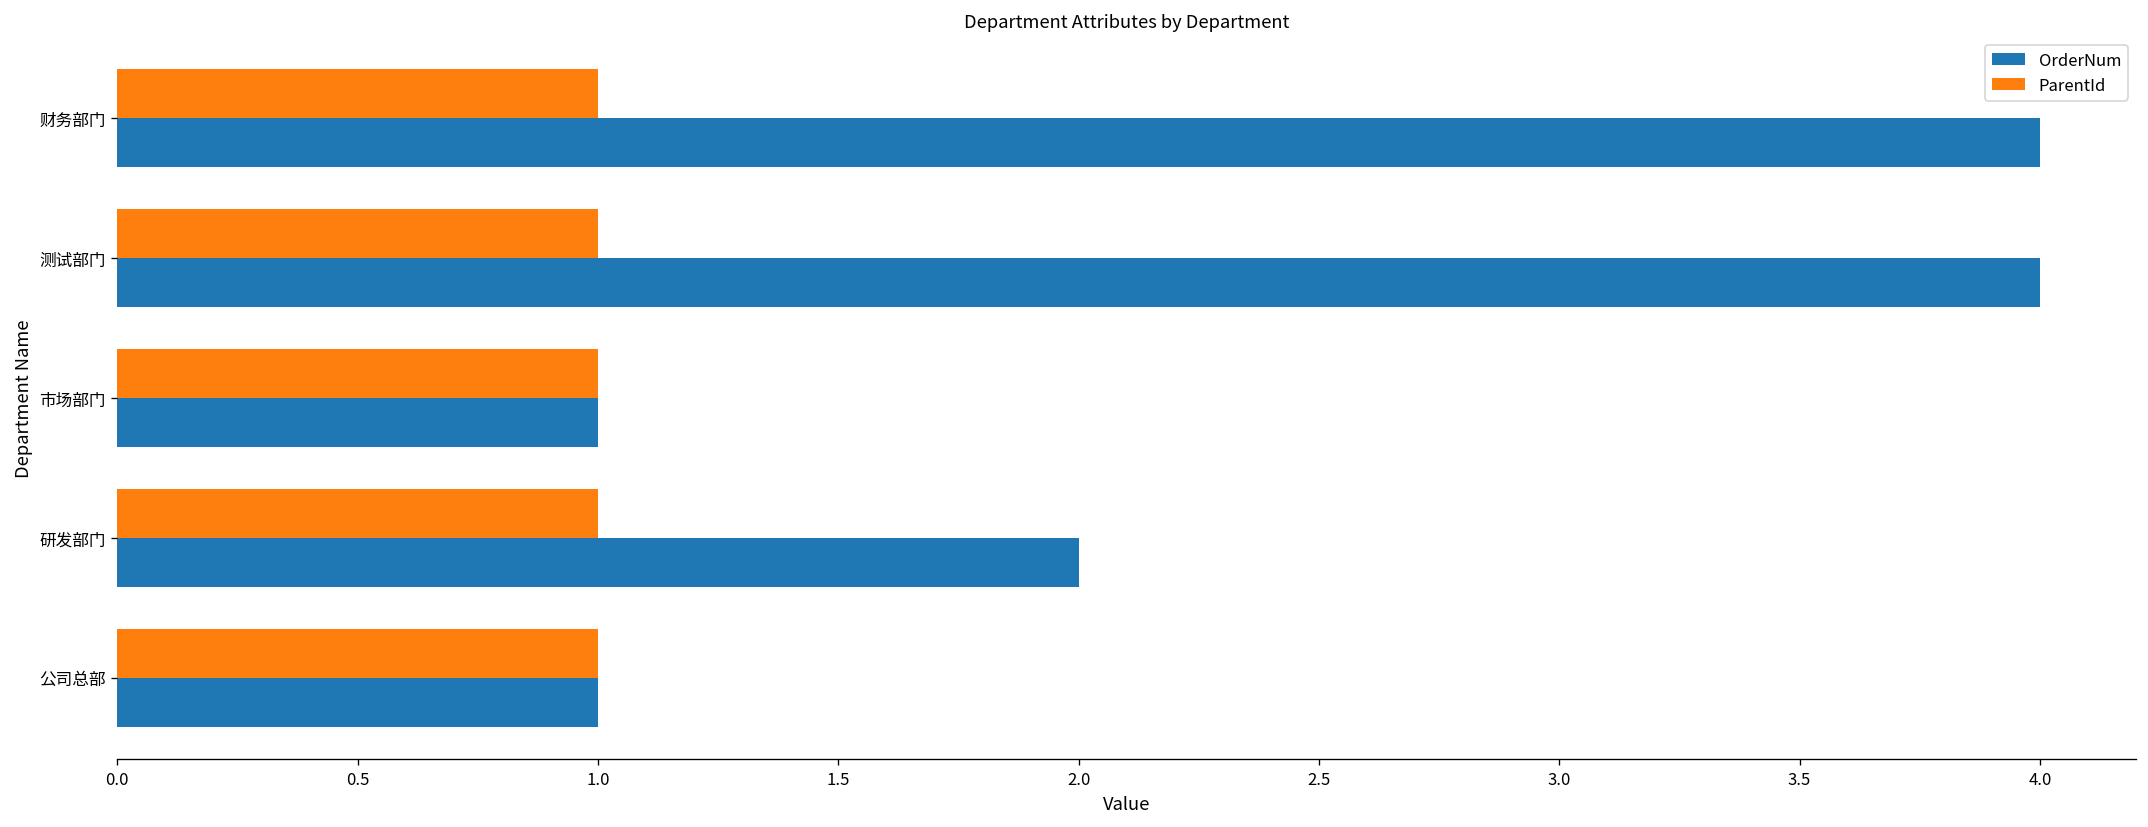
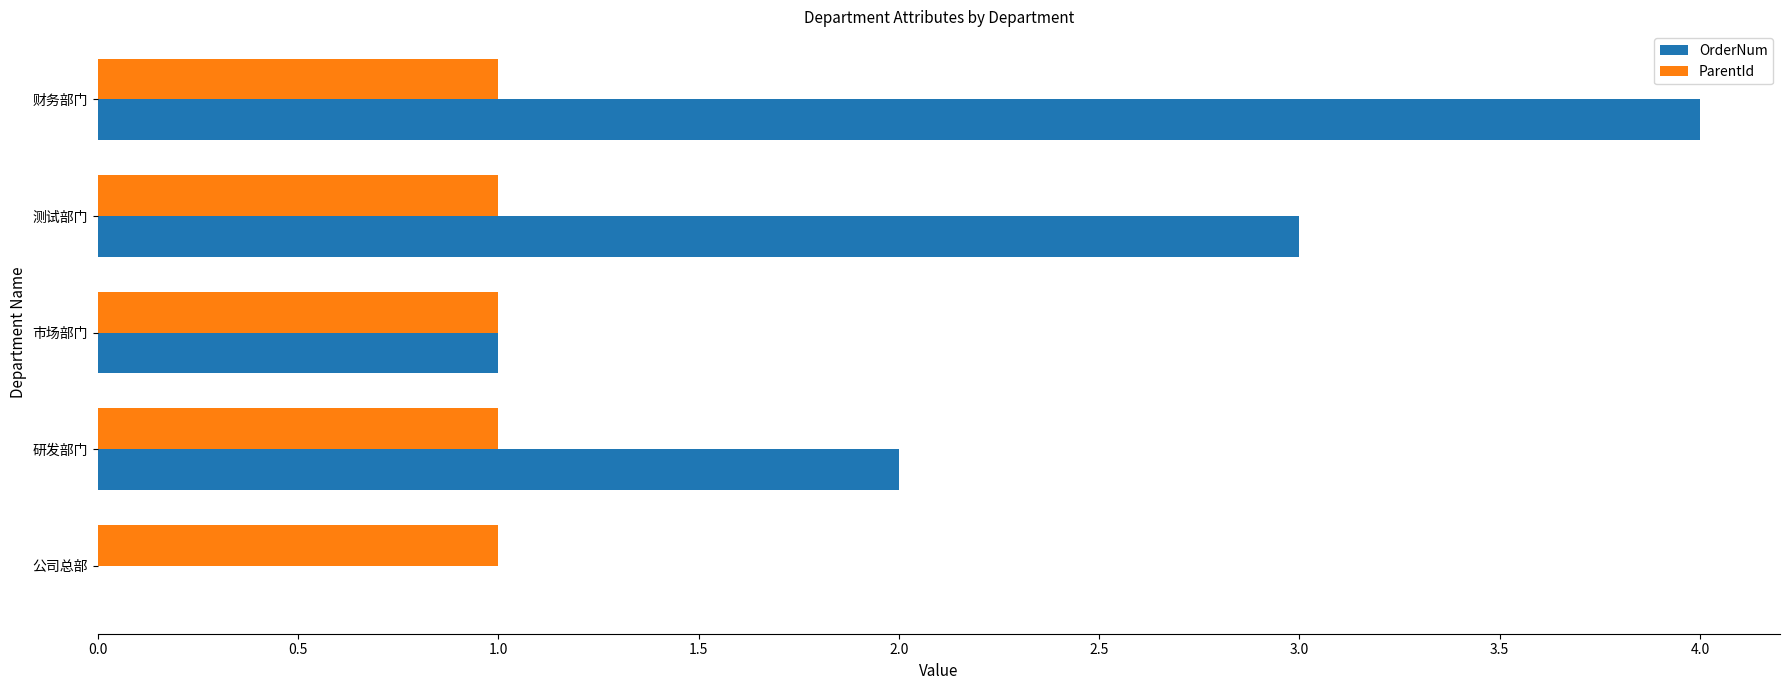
  {
    "OrderNum": {
      "财务部门": 4,
-     "测试部门": 4,
+     "测试部门": 3,
      "市场部门": 1,
      "研发部门": 2,
-     "公司总部": 1
+     "公司总部": 0
    },
    "ParentId": {
      "财务部门": 1,
      "测试部门": 1,
      "市场部门": 1,
      "研发部门": 1,
      "公司总部": 1
    }
  }
